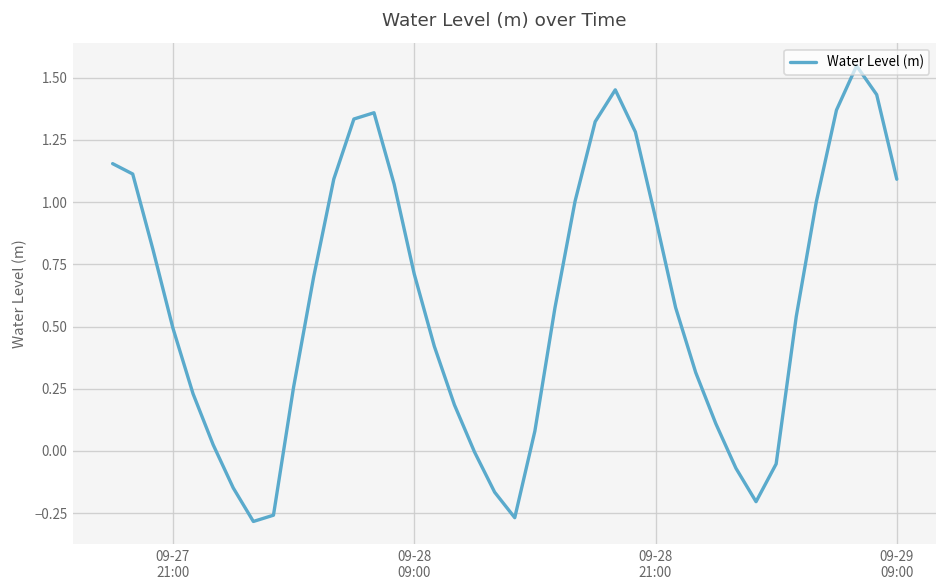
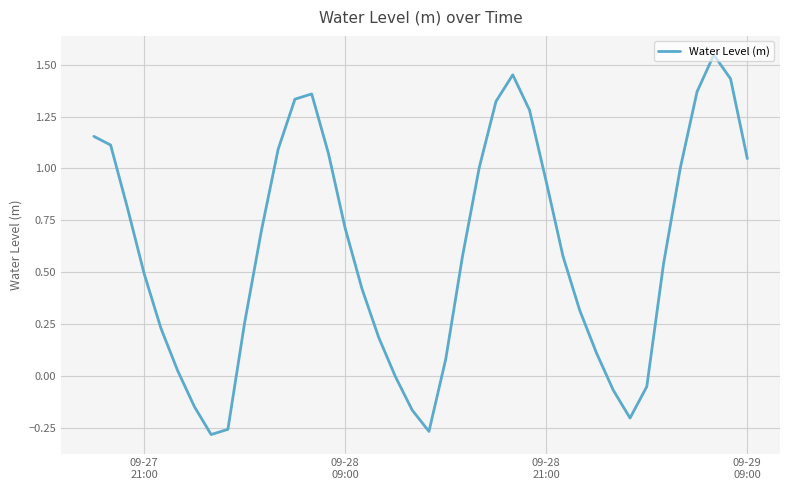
  {
    "09-27 21:00": 0.49,
    "09-28 09:00": 0.71,
    "09-28 21:00": 0.94,
-   "09-29 09:00": 1.09
+   "09-29 09:00": 1.05
  }
